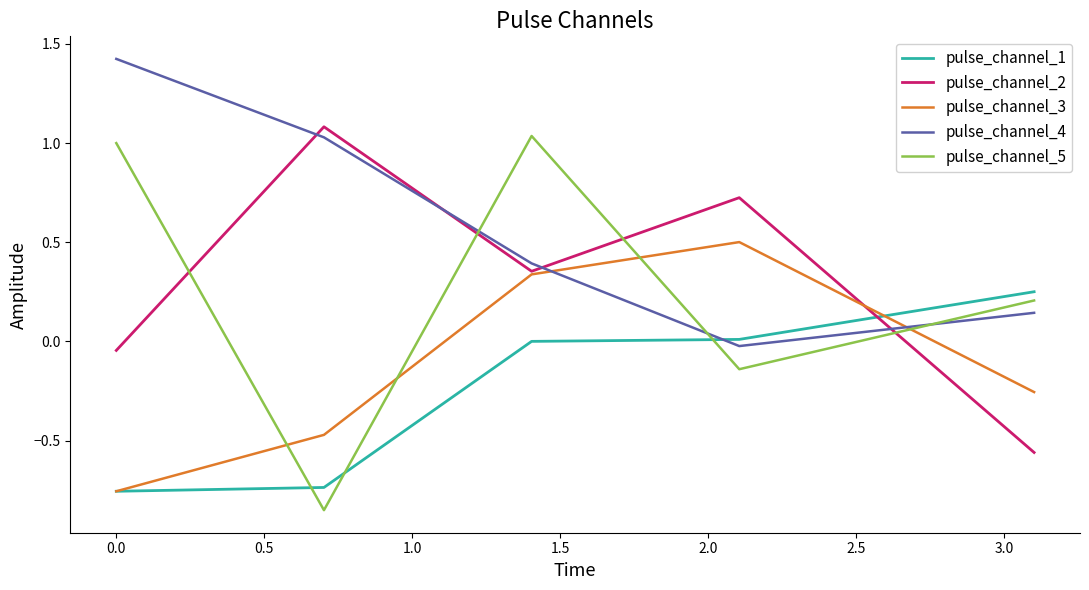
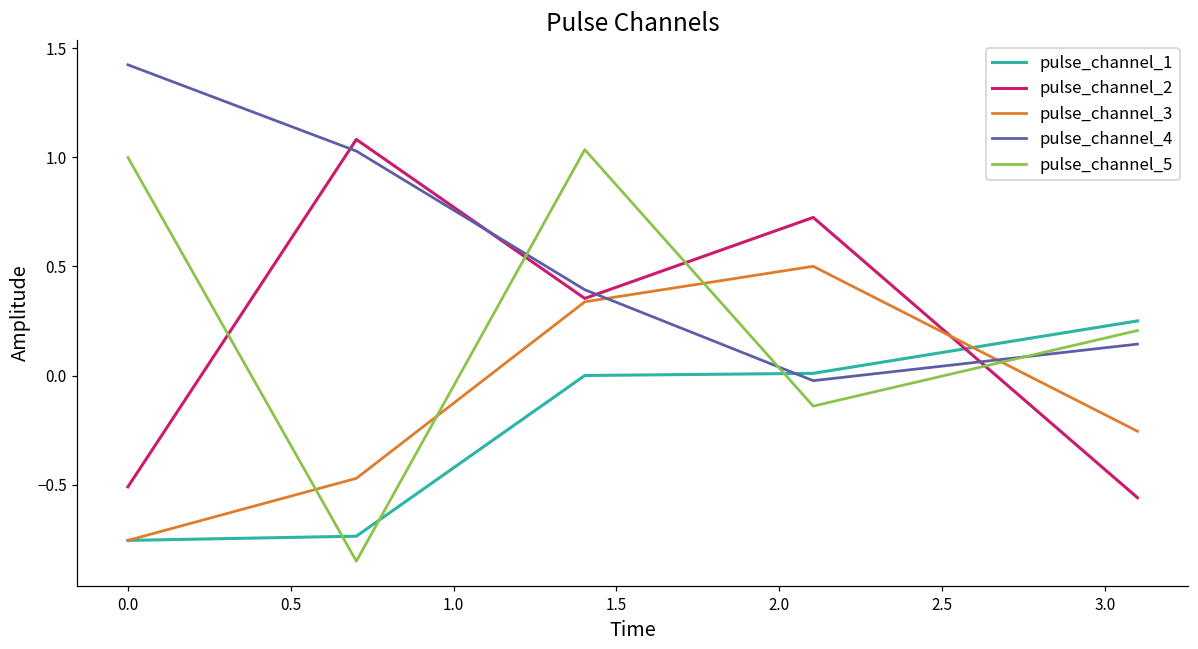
  {
    "pulse_channel_2": {
-     "0.0": -0.05
+     "0.0": -0.51
    },
    "pulse_channel_4": {
      "0.0": 1.42
    },
    "pulse_channel_5": {
      "0.0": 1.00
    }
  }
